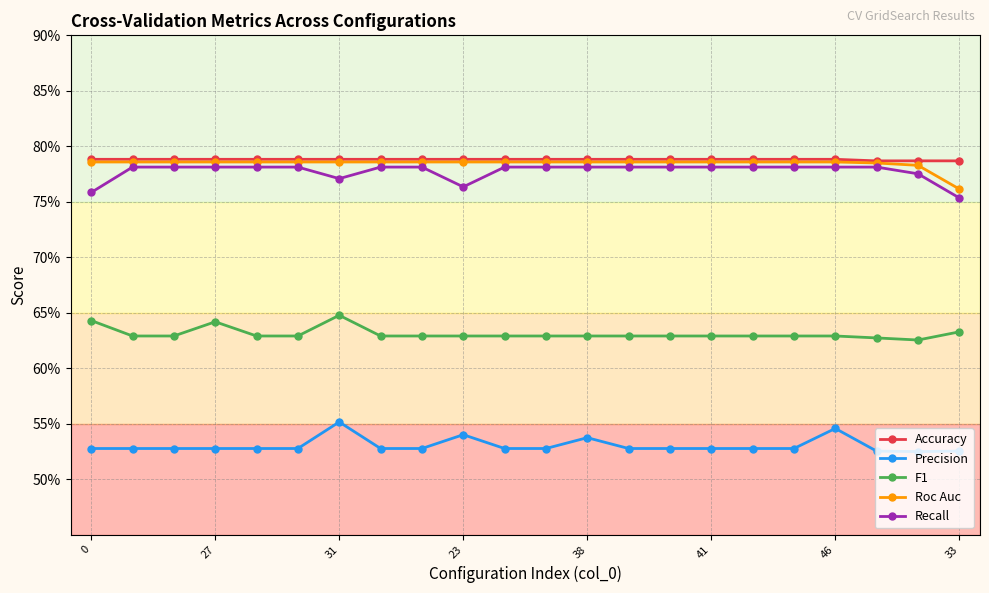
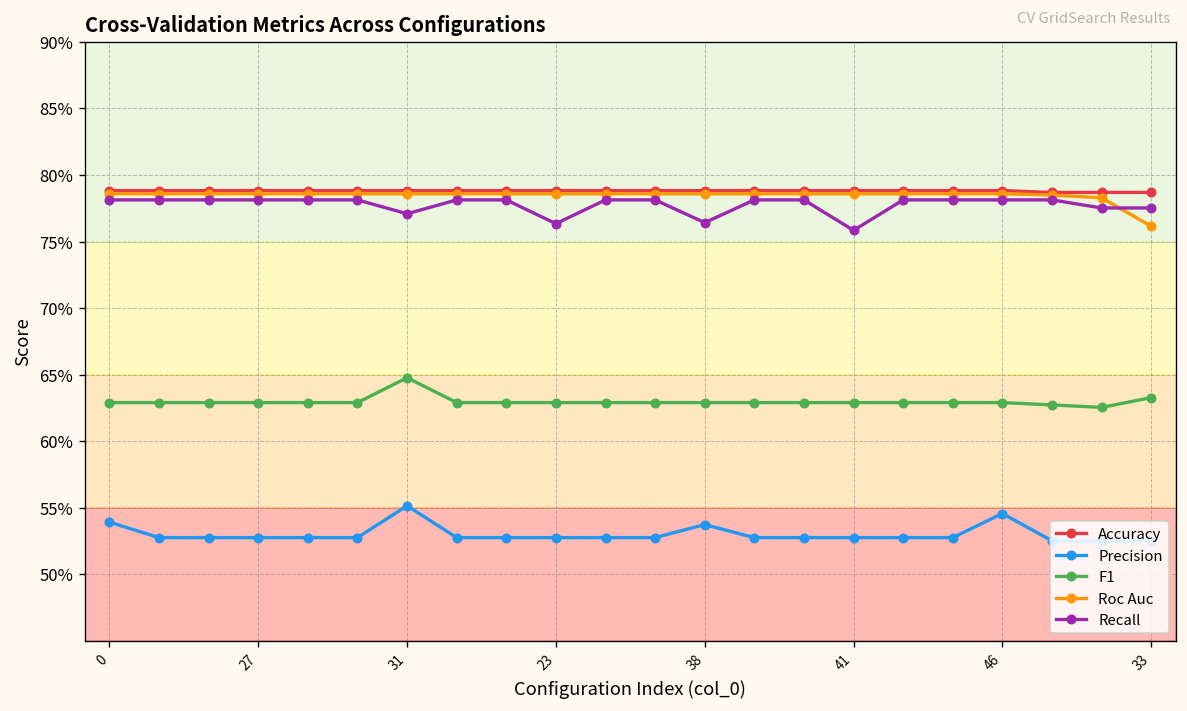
  {
    "Accuracy": {
      "0": "78.8%",
      "27": "78.8%",
      "31": "78.8%",
      "23": "78.8%",
      "38": "78.8%",
      "41": "78.8%",
      "46": "78.8%",
      "33": "78.7%"
    },
    "Precision": {
-     "0": "52.8%",
+     "0": "53.9%",
      "27": "52.8%",
      "31": "55.2%",
-     "23": "54.0%",
+     "23": "52.8%",
      "38": "53.7%",
      "41": "52.8%",
      "46": "54.6%"
    },
    "F1": {
-     "0": "64.3%",
-     "27": "64.2%",
+     "0": "62.9%",
+     "27": "62.9%",
      "31": "64.8%",
      "23": "62.9%",
      "38": "62.9%",
      "41": "62.9%",
      "46": "62.9%",
      "33": "63.3%"
    },
    "Roc Auc": {
      "0": "78.6%",
      "27": "78.6%",
      "31": "78.6%",
      "23": "78.6%",
      "38": "78.6%",
      "41": "78.6%",
      "46": "78.6%",
      "33": "76.1%"
    },
    "Recall": {
-     "0": "75.8%",
+     "0": "78.1%",
      "27": "78.1%",
      "31": "77.1%",
      "23": "76.3%",
-     "38": "78.1%",
-     "41": "78.1%",
+     "38": "76.4%",
+     "41": "75.8%",
      "46": "78.1%",
-     "33": "75.3%"
+     "33": "77.5%"
    }
  }
